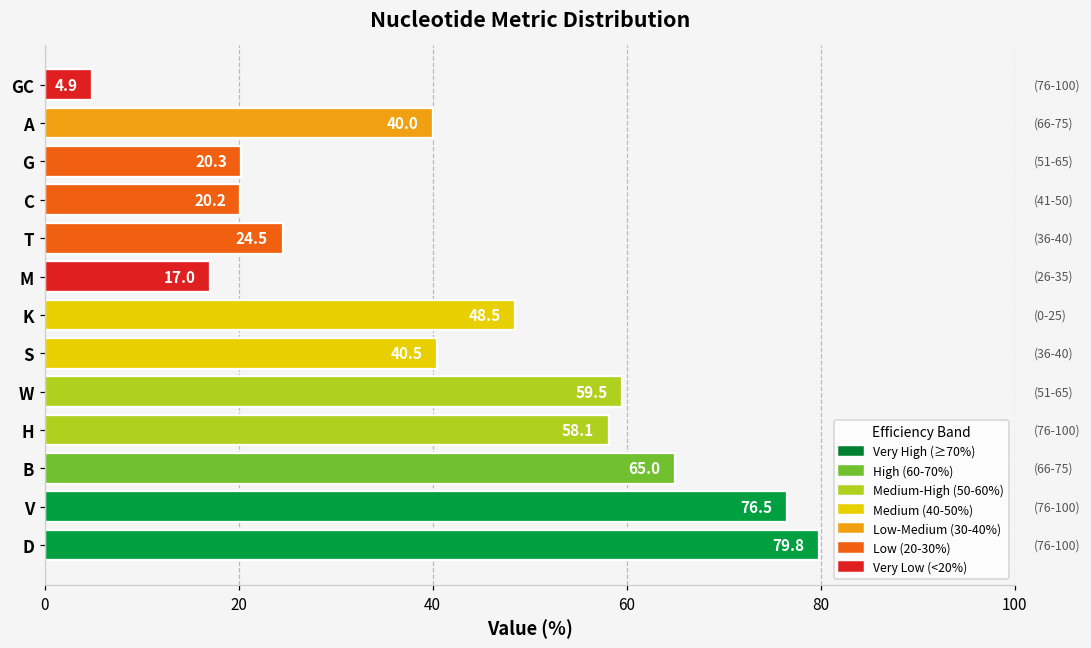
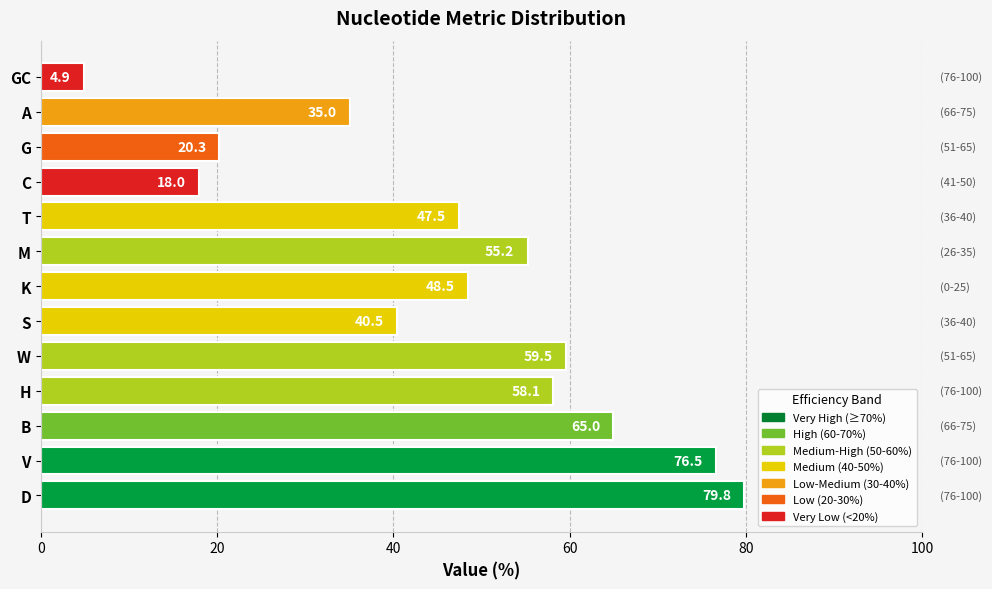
  {
    "GC": 4.9,
-   "A": 40.0,
+   "A": 35.0,
    "G": 20.3,
-   "C": 20.2,
-   "T": 24.5,
-   "M": 17.0,
+   "C": 18.0,
+   "T": 47.5,
+   "M": 55.2,
    "K": 48.5,
    "S": 40.5,
    "W": 59.5,
    "H": 58.1,
    "B": 65.0,
    "V": 76.5,
    "D": 79.8
  }
